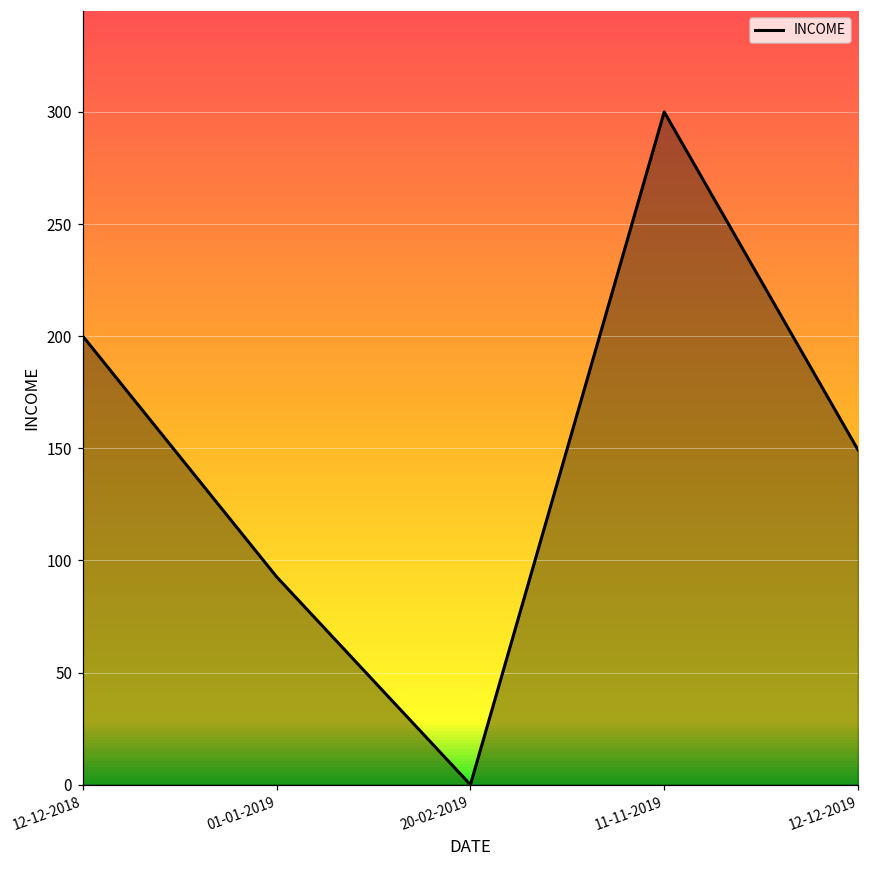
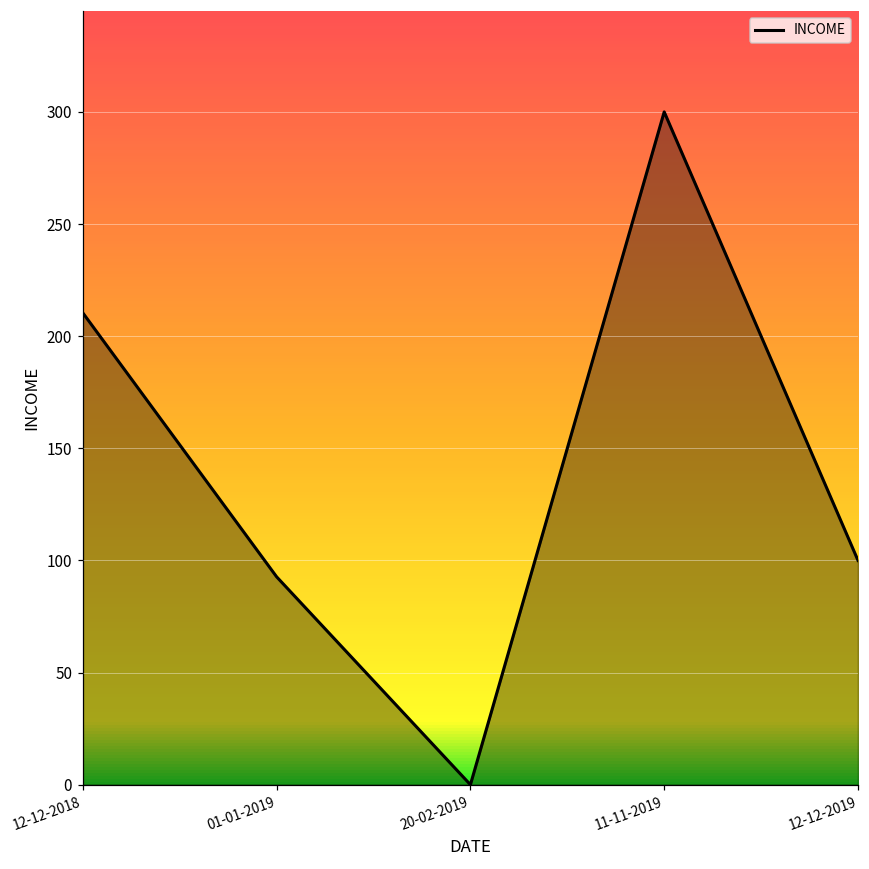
  {
-   "12-12-2018": 200,
+   "12-12-2018": 210,
    "01-01-2019": 93,
    "20-02-2019": 0,
    "11-11-2019": 300,
-   "12-12-2019": 149
+   "12-12-2019": 100
  }
